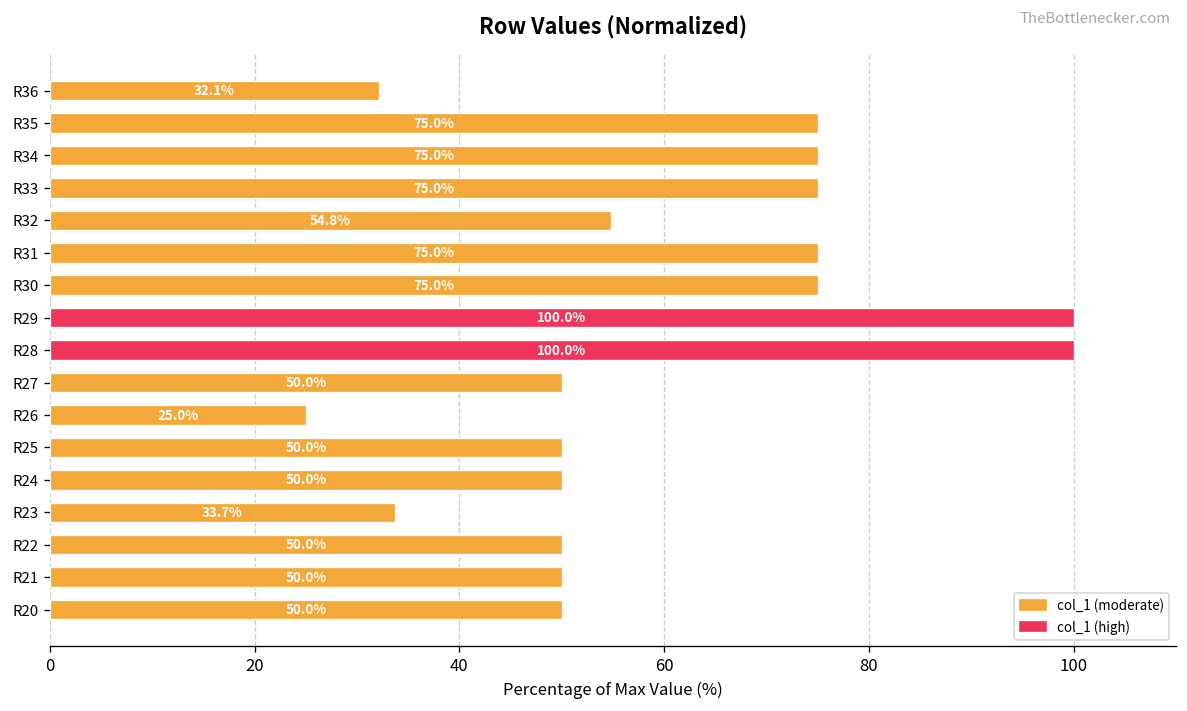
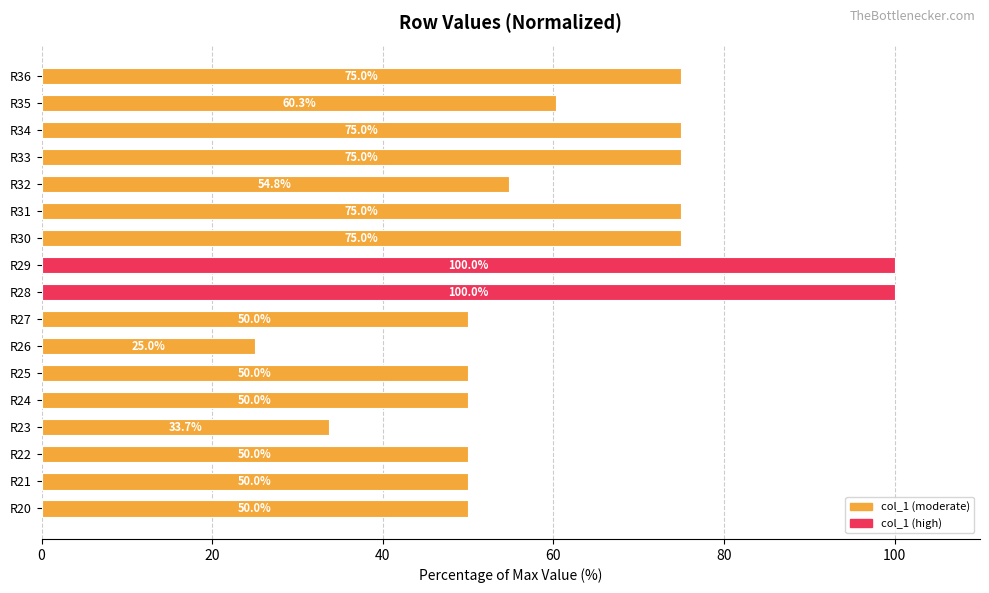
  {
-   "R36": "32.1%",
-   "R35": "75.0%",
+   "R36": "75.0%",
+   "R35": "60.3%",
    "R34": "75.0%",
    "R33": "75.0%",
    "R32": "54.8%",
    "R31": "75.0%",
    "R30": "75.0%",
    "R29": "100.0%",
    "R28": "100.0%",
    "R27": "50.0%",
    "R26": "25.0%",
    "R25": "50.0%",
    "R24": "50.0%",
    "R23": "33.7%",
    "R22": "50.0%",
    "R21": "50.0%",
    "R20": "50.0%"
  }
